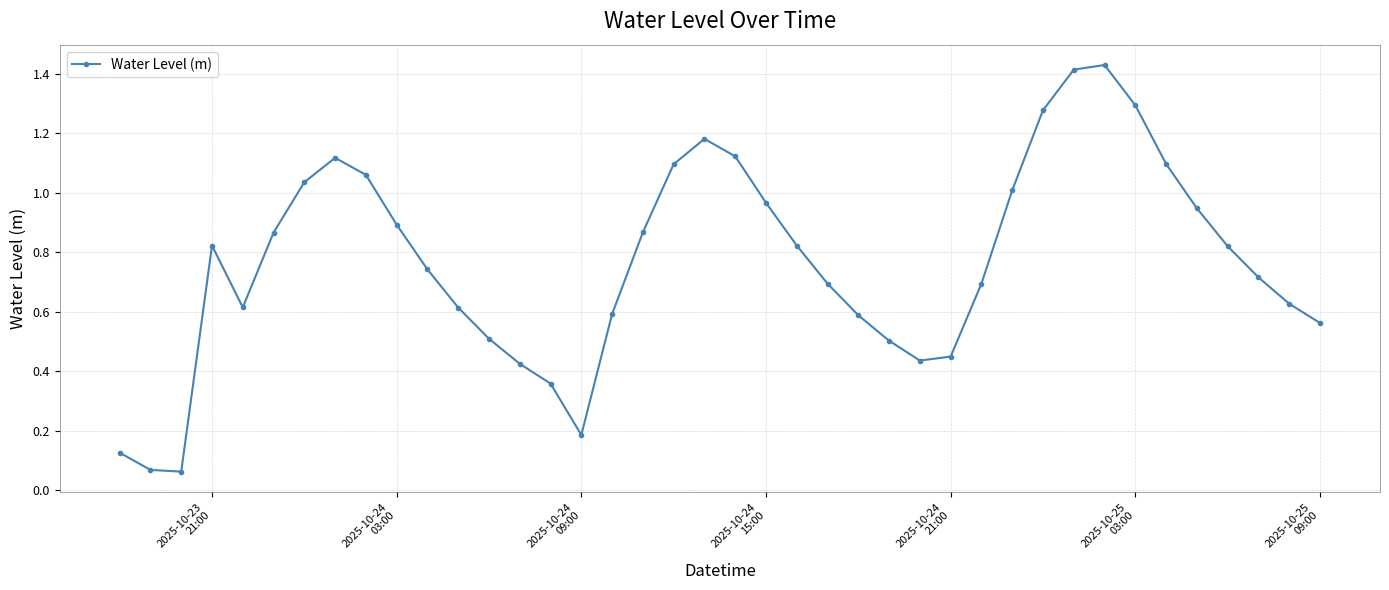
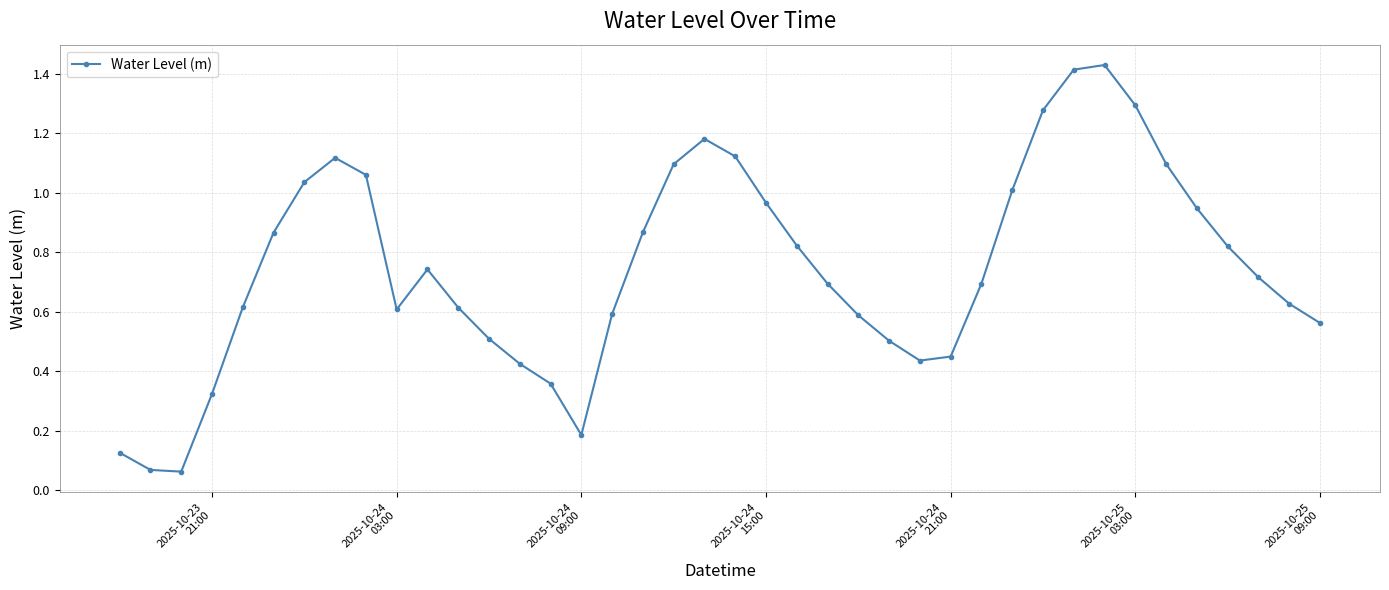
  {
-   "2025-10-23 21:00": 0.82,
-   "2025-10-24 03:00": 0.89,
+   "2025-10-23 21:00": 0.32,
+   "2025-10-24 03:00": 0.61,
    "2025-10-24 09:00": 0.19,
    "2025-10-24 15:00": 0.97,
    "2025-10-24 21:00": 0.45,
    "2025-10-25 03:00": 1.29,
    "2025-10-25 09:00": 0.56
  }
